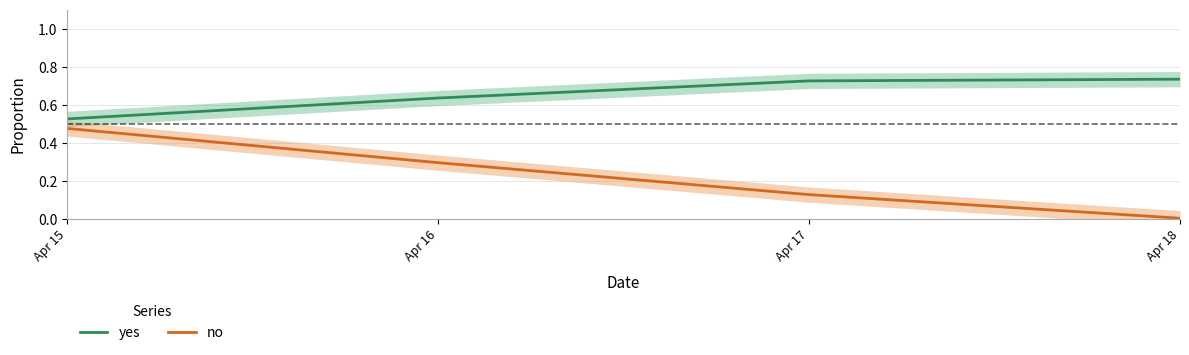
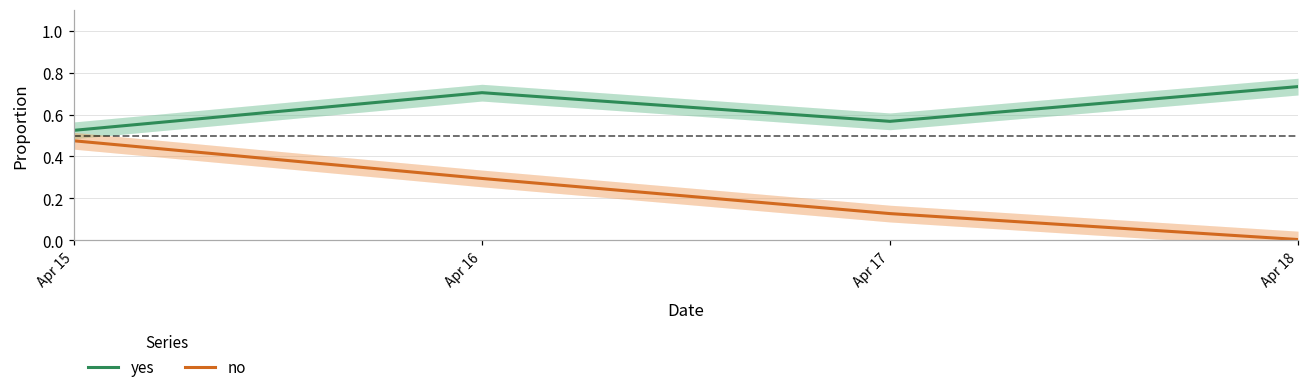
  {
    "yes": {
-     "Apr 16": 0.64,
-     "Apr 17": 0.73,
+     "Apr 16": 0.71,
+     "Apr 17": 0.57,
      "Apr 18": 0.73
    },
    "no": {
      "Apr 15": 0.48,
      "Apr 16": 0.30,
      "Apr 17": 0.13,
      "Apr 18": 0.00
    }
  }
